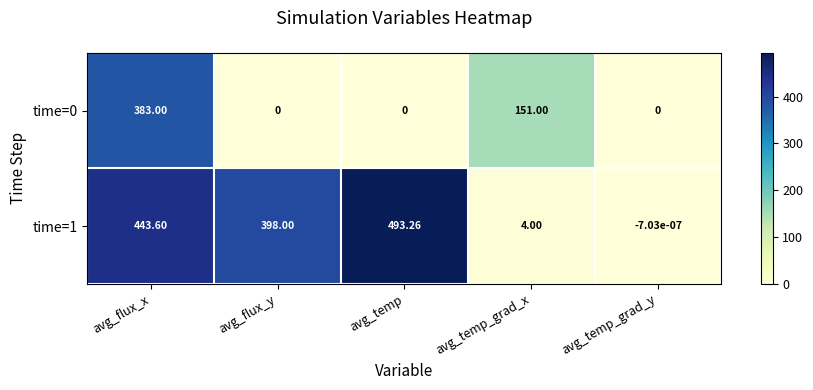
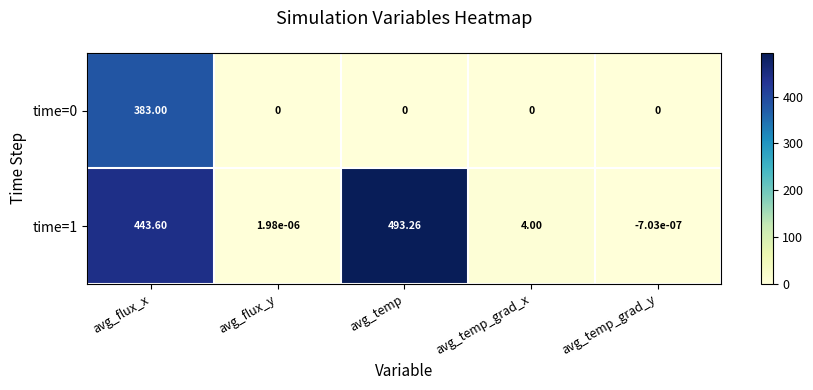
  {
    "time=0": {
      "avg_flux_x": "383.00",
      "avg_flux_y": "0",
      "avg_temp": "0",
-     "avg_temp_grad_x": "151.00",
+     "avg_temp_grad_x": "0",
      "avg_temp_grad_y": "0"
    },
    "time=1": {
      "avg_flux_x": "443.60",
-     "avg_flux_y": "398.00",
+     "avg_flux_y": "1.98e-06",
      "avg_temp": "493.26",
      "avg_temp_grad_x": "4.00",
      "avg_temp_grad_y": "-7.03e-07"
    }
  }
